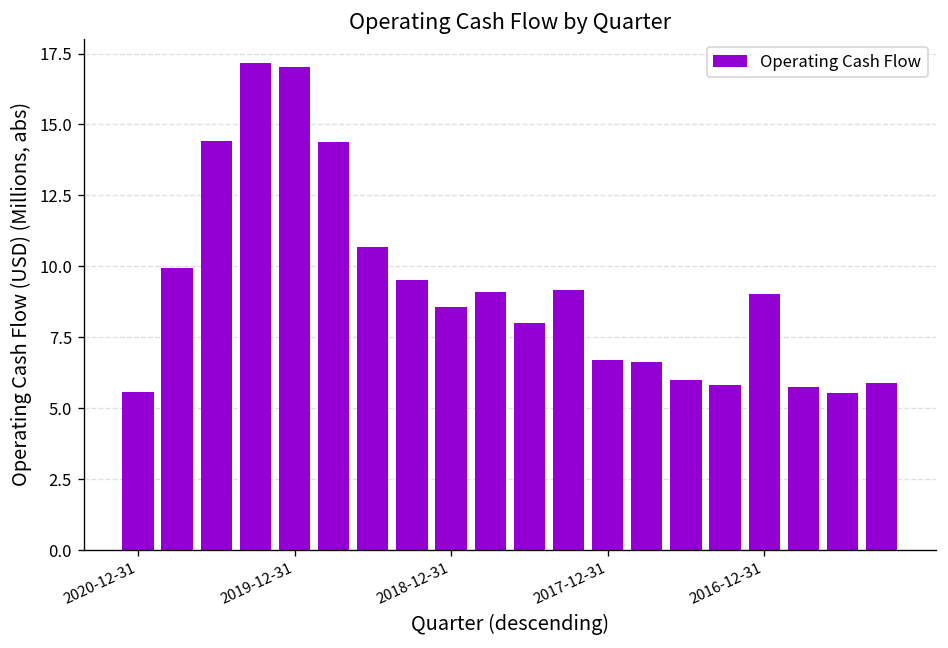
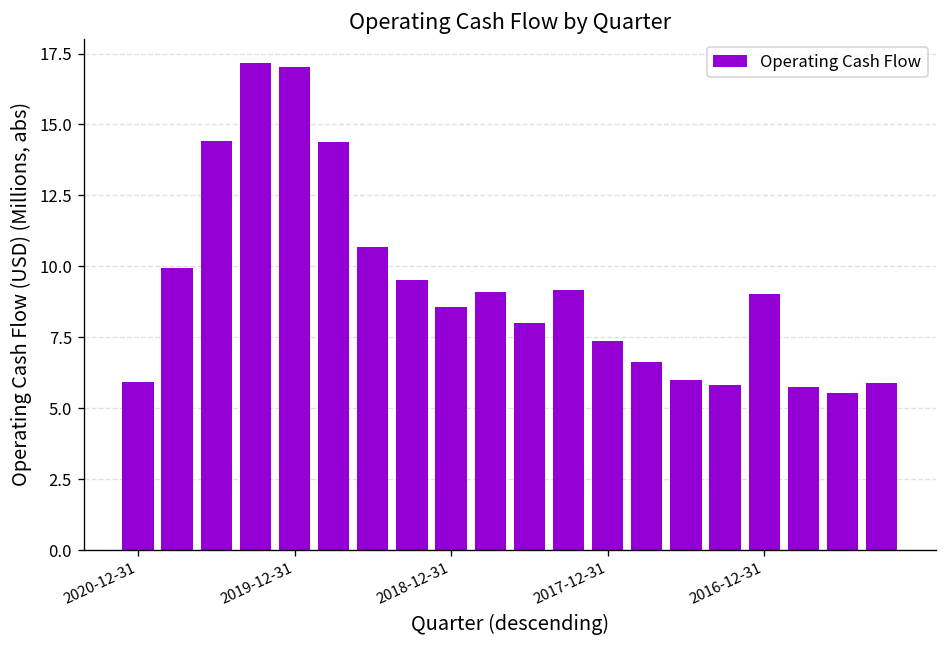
  {
-   "2020-12-31": 5.6,
+   "2020-12-31": 5.9,
    "2019-12-31": 17.0,
    "2018-12-31": 8.6,
-   "2017-12-31": 6.7,
+   "2017-12-31": 7.4,
    "2016-12-31": 9.0
  }
